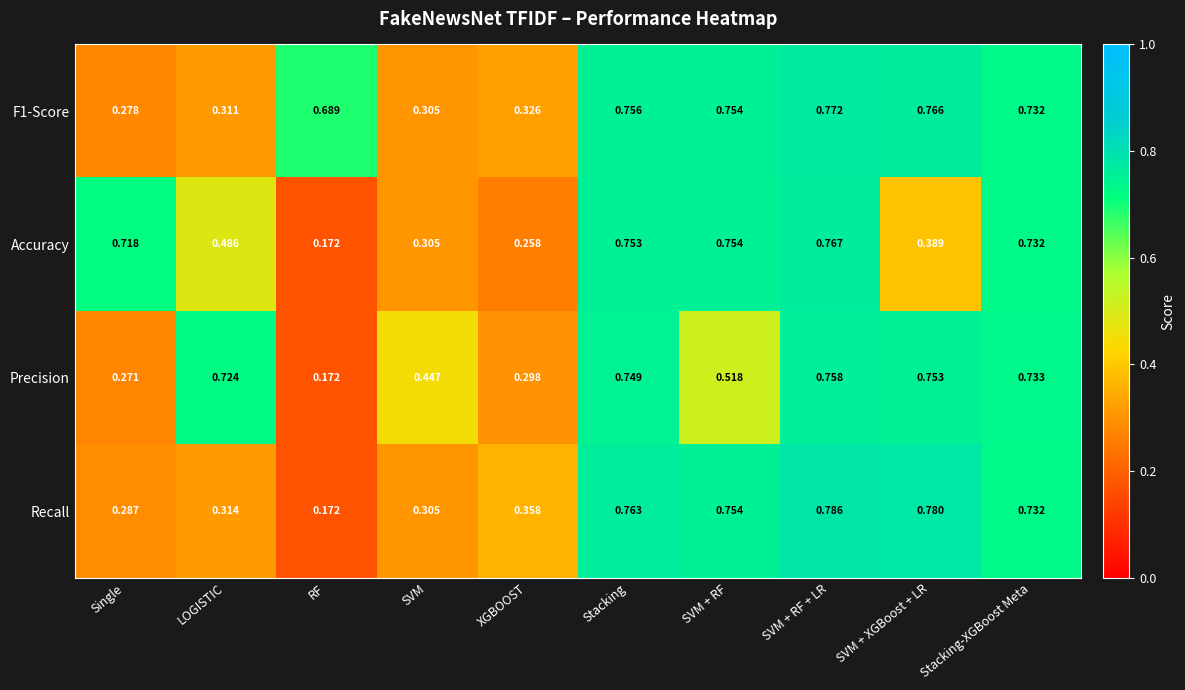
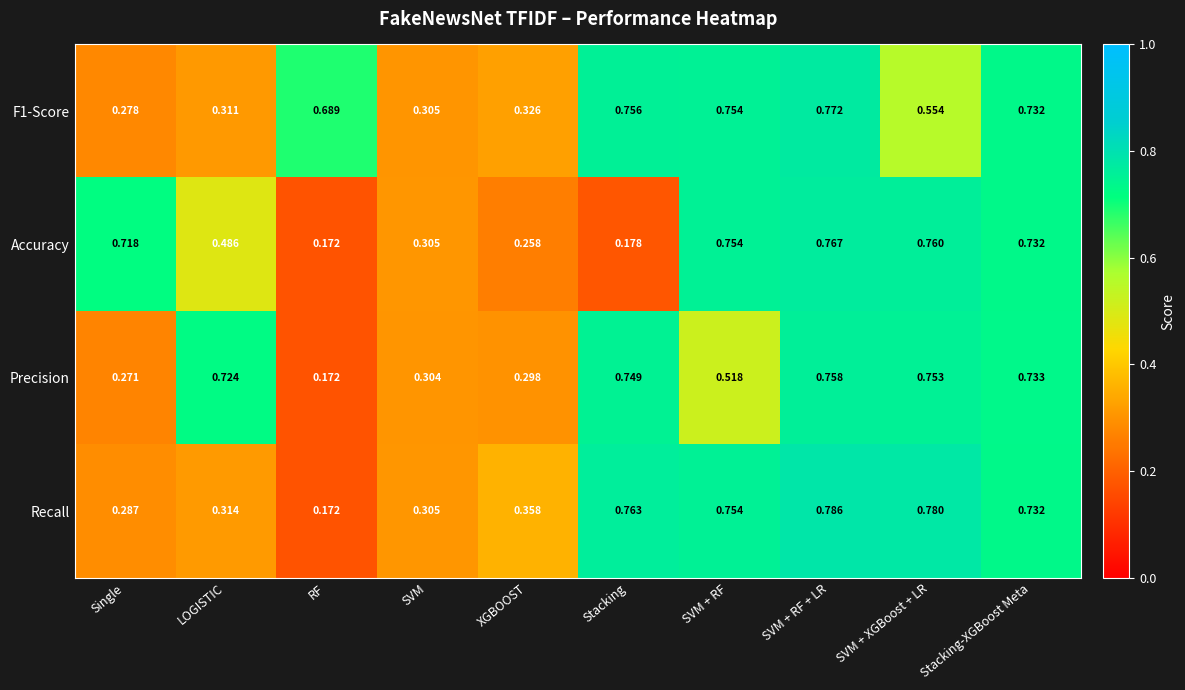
  {
    "F1-Score": {
      "Single": 0.278,
      "LOGISTIC": 0.311,
      "RF": 0.689,
      "SVM": 0.305,
      "XGBOOST": 0.326,
      "Stacking": 0.756,
      "SVM + RF": 0.754,
      "SVM + RF + LR": 0.772,
-     "SVM + XGBoost + LR": 0.766,
+     "SVM + XGBoost + LR": 0.554,
      "Stacking-XGBoost Meta": 0.732
    },
    "Accuracy": {
      "Single": 0.718,
      "LOGISTIC": 0.486,
      "RF": 0.172,
      "SVM": 0.305,
      "XGBOOST": 0.258,
-     "Stacking": 0.753,
+     "Stacking": 0.178,
      "SVM + RF": 0.754,
      "SVM + RF + LR": 0.767,
-     "SVM + XGBoost + LR": 0.389,
+     "SVM + XGBoost + LR": 0.760,
      "Stacking-XGBoost Meta": 0.732
    },
    "Precision": {
      "Single": 0.271,
      "LOGISTIC": 0.724,
      "RF": 0.172,
-     "SVM": 0.447,
+     "SVM": 0.304,
      "XGBOOST": 0.298,
      "Stacking": 0.749,
      "SVM + RF": 0.518,
      "SVM + RF + LR": 0.758,
      "SVM + XGBoost + LR": 0.753,
      "Stacking-XGBoost Meta": 0.733
    },
    "Recall": {
      "Single": 0.287,
      "LOGISTIC": 0.314,
      "RF": 0.172,
      "SVM": 0.305,
      "XGBOOST": 0.358,
      "Stacking": 0.763,
      "SVM + RF": 0.754,
      "SVM + RF + LR": 0.786,
      "SVM + XGBoost + LR": 0.780,
      "Stacking-XGBoost Meta": 0.732
    }
  }
